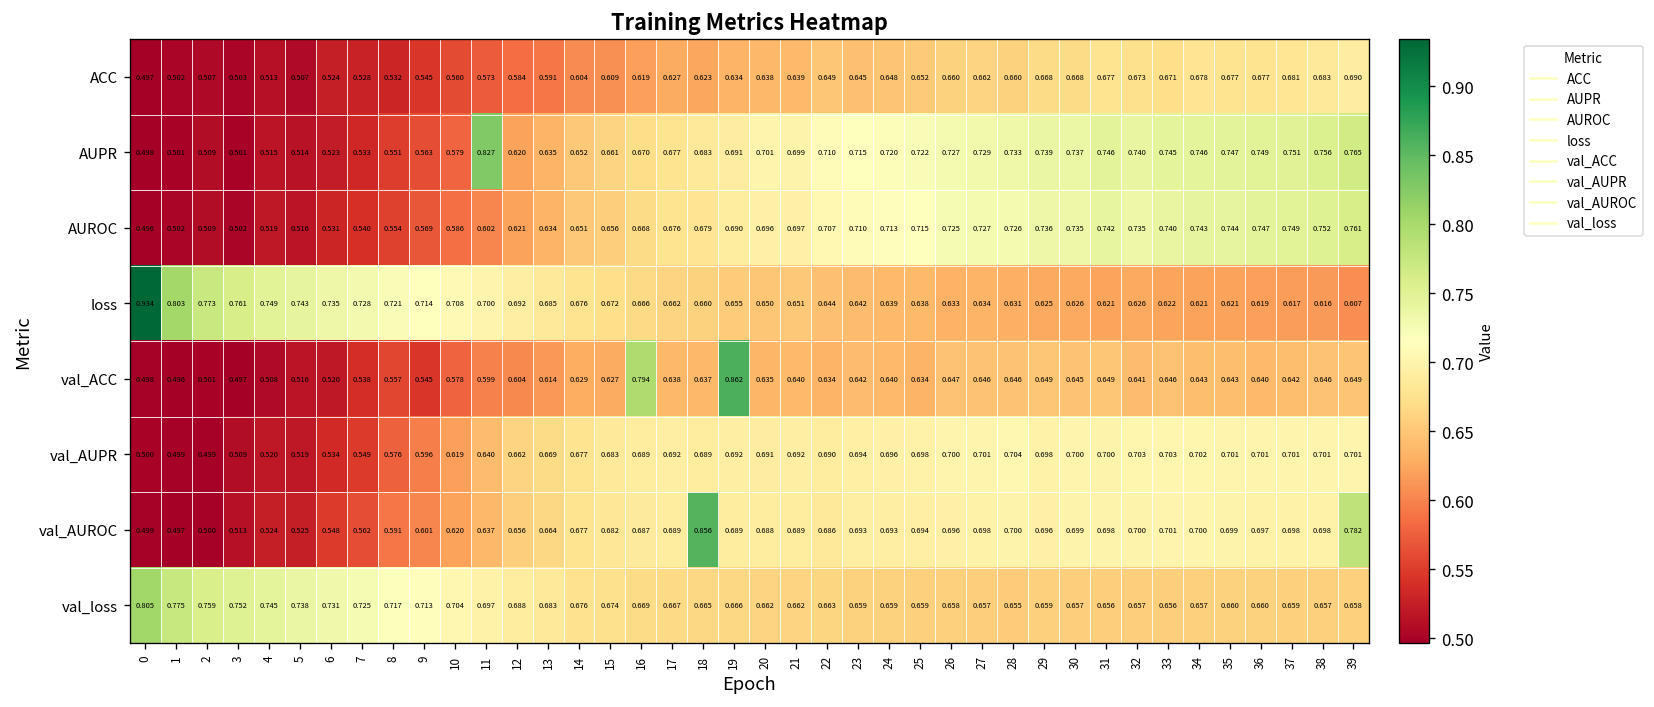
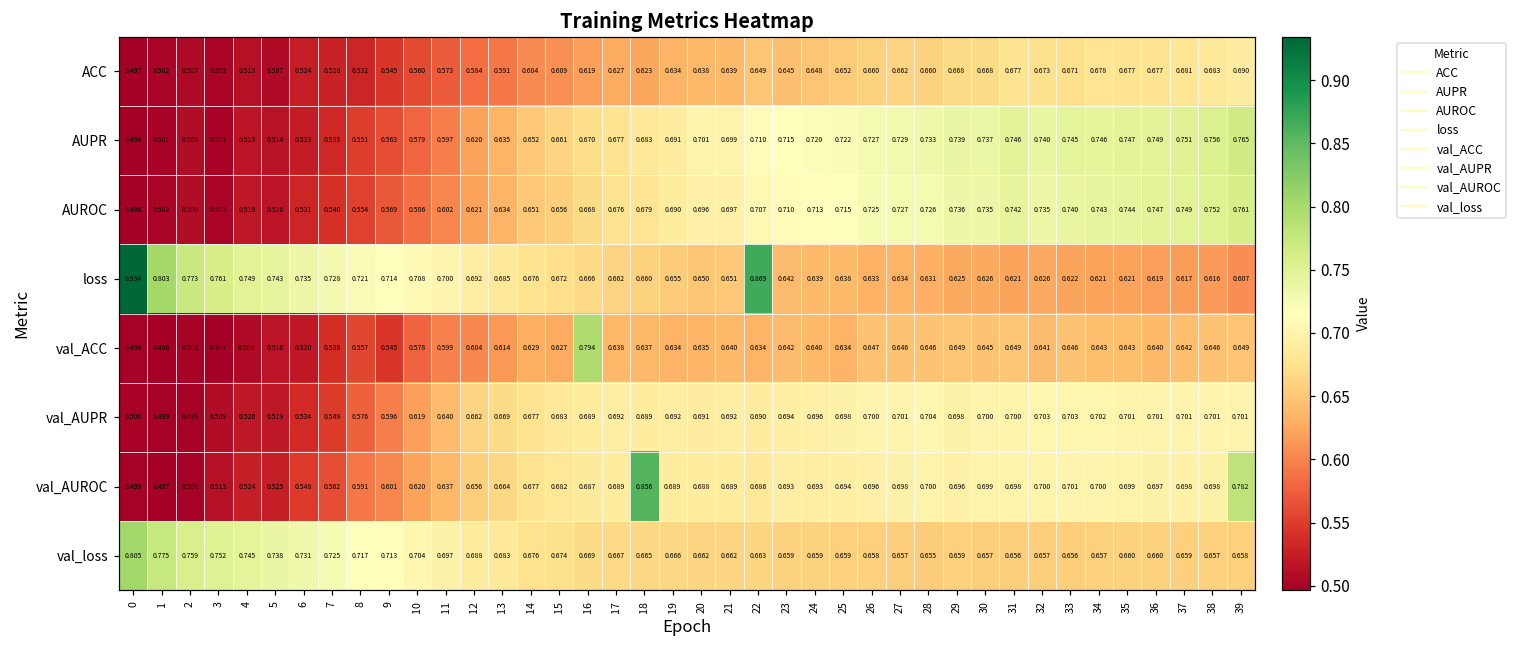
  {
    "AUPR": {
      "0": 0.498,
      "1": 0.501,
      "2": 0.509,
      "3": 0.501,
      "4": 0.515,
      "5": 0.514,
      "6": 0.523,
      "7": 0.533,
      "8": 0.551,
      "9": 0.563,
      "10": 0.579,
-     "11": 0.827,
+     "11": 0.597,
      "12": 0.620,
      "13": 0.635,
      "14": 0.652,
      "15": 0.661,
      "16": 0.670,
      "17": 0.677,
      "18": 0.683,
      "19": 0.691,
      "20": 0.701,
      "21": 0.699,
      "22": 0.710,
      "23": 0.715,
      "24": 0.720,
      "25": 0.722,
      "26": 0.727,
      "27": 0.729,
      "28": 0.733,
      "29": 0.739,
      "30": 0.737,
      "31": 0.746,
      "32": 0.740,
      "33": 0.745,
      "34": 0.746,
      "35": 0.747,
      "36": 0.749,
      "37": 0.751,
      "38": 0.756,
      "39": 0.765
    },
    "loss": {
      "0": 0.934,
      "1": 0.803,
      "2": 0.773,
      "3": 0.761,
      "4": 0.749,
      "5": 0.743,
      "6": 0.735,
      "7": 0.728,
      "8": 0.721,
      "9": 0.714,
      "10": 0.708,
      "11": 0.700,
      "12": 0.692,
      "13": 0.685,
      "14": 0.676,
      "15": 0.672,
      "16": 0.666,
      "17": 0.662,
      "18": 0.660,
      "19": 0.655,
      "20": 0.650,
      "21": 0.651,
-     "22": 0.644,
+     "22": 0.869,
      "23": 0.642,
      "24": 0.639,
      "25": 0.638,
      "26": 0.633,
      "27": 0.634,
      "28": 0.631,
      "29": 0.625,
      "30": 0.626,
      "31": 0.621,
      "32": 0.626,
      "33": 0.622,
      "34": 0.621,
      "35": 0.621,
      "36": 0.619,
      "37": 0.617,
      "38": 0.616,
      "39": 0.607
    },
    "val_ACC": {
      "0": 0.498,
      "1": 0.496,
      "2": 0.501,
      "3": 0.497,
      "4": 0.508,
      "5": 0.516,
      "6": 0.520,
      "7": 0.538,
      "8": 0.557,
      "9": 0.545,
      "10": 0.578,
      "11": 0.599,
      "12": 0.604,
      "13": 0.614,
      "14": 0.629,
      "15": 0.627,
      "16": 0.794,
      "17": 0.638,
      "18": 0.637,
-     "19": 0.862,
+     "19": 0.634,
      "20": 0.635,
      "21": 0.640,
      "22": 0.634,
      "23": 0.642,
      "24": 0.640,
      "25": 0.634,
      "26": 0.647,
      "27": 0.646,
      "28": 0.646,
      "29": 0.649,
      "30": 0.645,
      "31": 0.649,
      "32": 0.641,
      "33": 0.646,
      "34": 0.643,
      "35": 0.643,
      "36": 0.640,
      "37": 0.642,
      "38": 0.646,
      "39": 0.649
    }
  }
